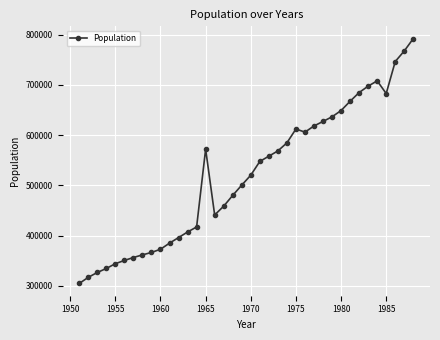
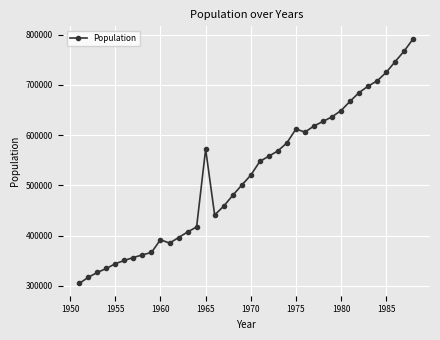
  {
    "1955": 340000,
-   "1960": 370000,
+   "1960": 390000,
    "1965": 570000,
    "1970": 520000,
    "1975": 610000,
    "1980": 650000,
-   "1985": 680000
+   "1985": 720000
  }
